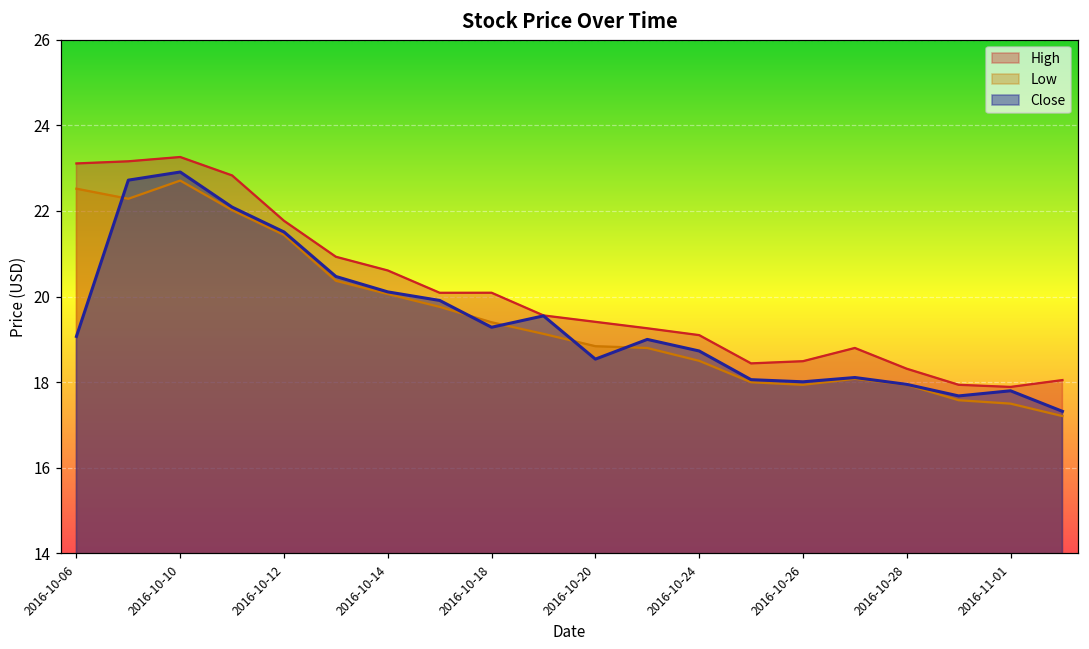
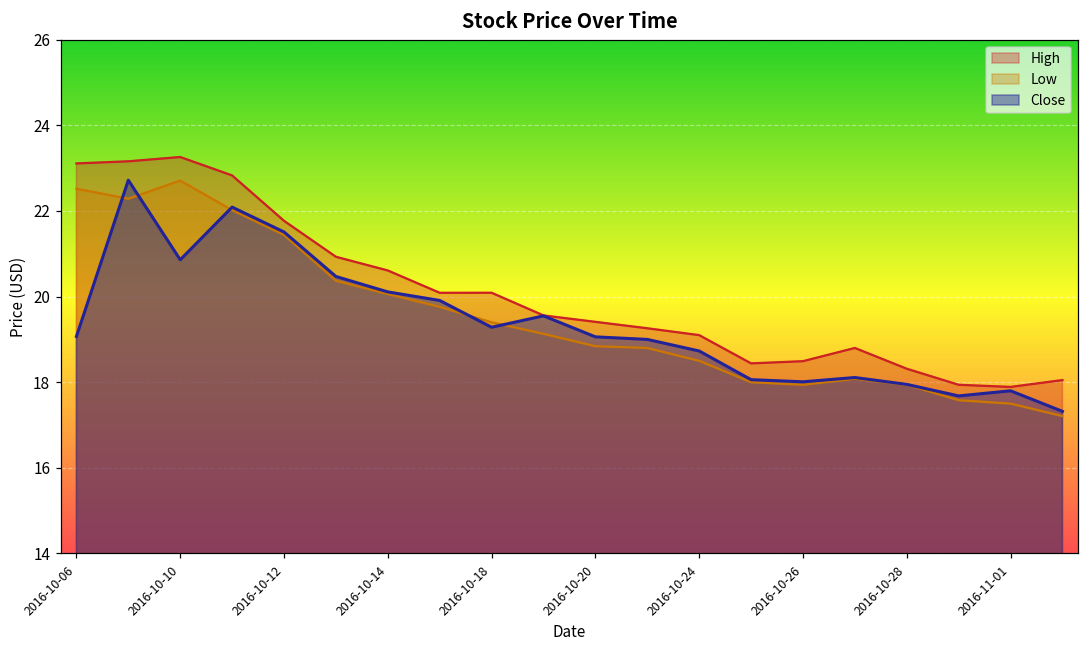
  {
    "Close": {
      "2016-10-06": 19.1,
-     "2016-10-10": 22.9,
+     "2016-10-10": 20.9,
      "2016-10-12": 21.5,
      "2016-10-18": 19.3,
-     "2016-10-20": 18.5,
+     "2016-10-20": 19.1,
      "2016-10-24": 18.7,
      "2016-10-26": 18.0,
      "2016-11-01": 17.8
    }
  }
